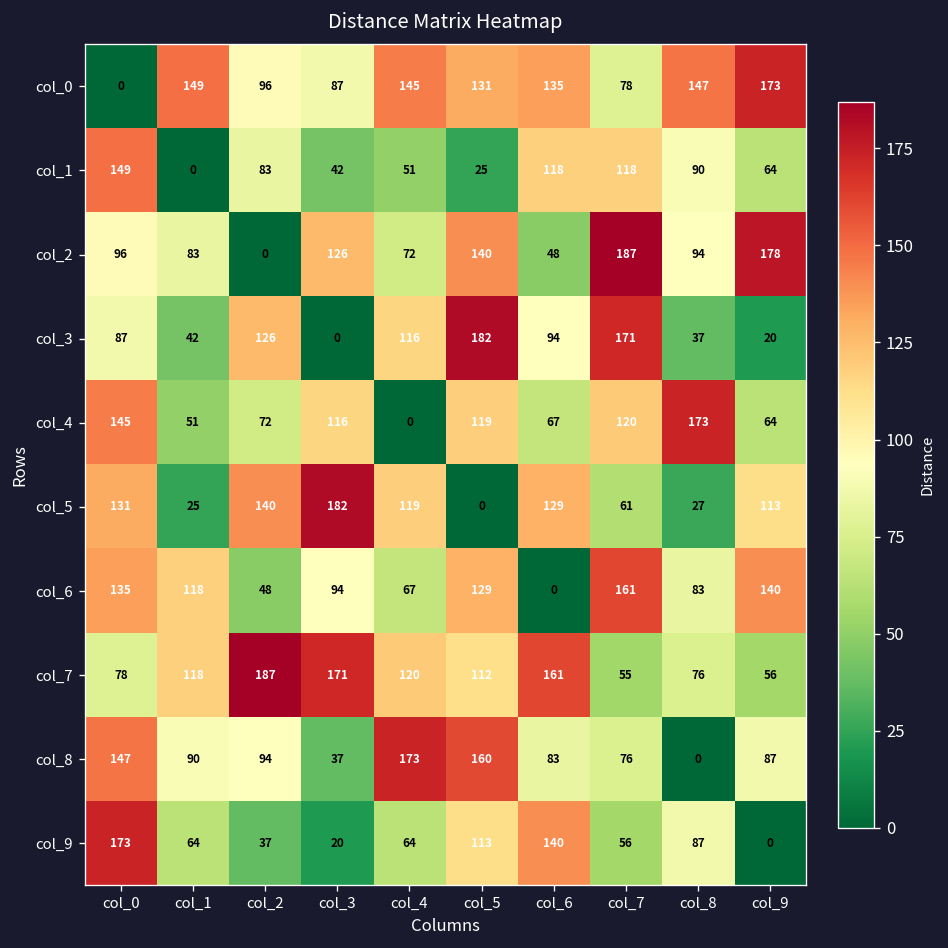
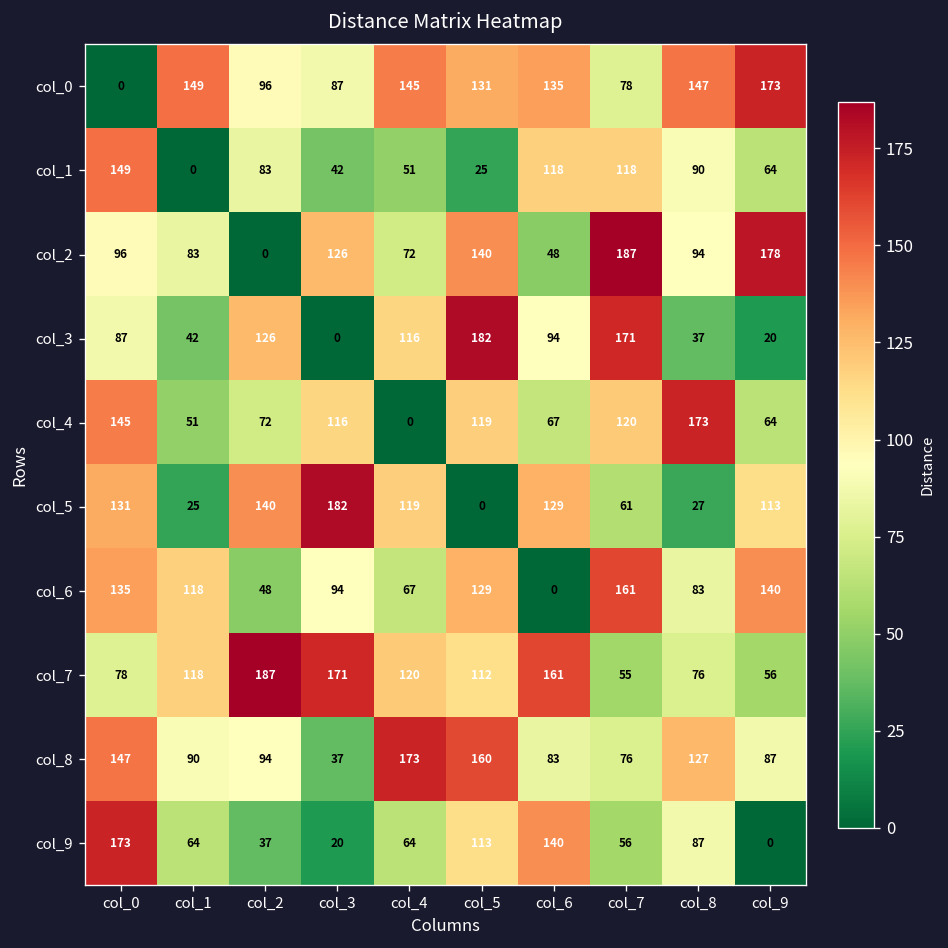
  {
    "col_0": {
      "col_0": 0,
      "col_1": 149,
      "col_2": 96,
      "col_3": 87,
      "col_4": 145,
      "col_5": 131,
      "col_6": 135,
      "col_7": 78,
      "col_8": 147,
      "col_9": 173
    },
    "col_1": {
      "col_0": 149,
      "col_1": 0,
      "col_2": 83,
      "col_3": 42,
      "col_4": 51,
      "col_5": 25,
      "col_6": 118,
      "col_7": 118,
      "col_8": 90,
      "col_9": 64
    },
    "col_2": {
      "col_0": 96,
      "col_1": 83,
      "col_2": 0,
      "col_3": 126,
      "col_4": 72,
      "col_5": 140,
      "col_6": 48,
      "col_7": 187,
      "col_8": 94,
      "col_9": 178
    },
    "col_3": {
      "col_0": 87,
      "col_1": 42,
      "col_2": 126,
      "col_3": 0,
      "col_4": 116,
      "col_5": 182,
      "col_6": 94,
      "col_7": 171,
      "col_8": 37,
      "col_9": 20
    },
    "col_4": {
      "col_0": 145,
      "col_1": 51,
      "col_2": 72,
      "col_3": 116,
      "col_4": 0,
      "col_5": 119,
      "col_6": 67,
      "col_7": 120,
      "col_8": 173,
      "col_9": 64
    },
    "col_5": {
      "col_0": 131,
      "col_1": 25,
      "col_2": 140,
      "col_3": 182,
      "col_4": 119,
      "col_5": 0,
      "col_6": 129,
      "col_7": 61,
      "col_8": 27,
      "col_9": 113
    },
    "col_6": {
      "col_0": 135,
      "col_1": 118,
      "col_2": 48,
      "col_3": 94,
      "col_4": 67,
      "col_5": 129,
      "col_6": 0,
      "col_7": 161,
      "col_8": 83,
      "col_9": 140
    },
    "col_7": {
      "col_0": 78,
      "col_1": 118,
      "col_2": 187,
      "col_3": 171,
      "col_4": 120,
      "col_5": 112,
      "col_6": 161,
      "col_7": 55,
      "col_8": 76,
      "col_9": 56
    },
    "col_8": {
      "col_0": 147,
      "col_1": 90,
      "col_2": 94,
      "col_3": 37,
      "col_4": 173,
      "col_5": 160,
      "col_6": 83,
      "col_7": 76,
-     "col_8": 0,
+     "col_8": 127,
      "col_9": 87
    },
    "col_9": {
      "col_0": 173,
      "col_1": 64,
      "col_2": 37,
      "col_3": 20,
      "col_4": 64,
      "col_5": 113,
      "col_6": 140,
      "col_7": 56,
      "col_8": 87,
      "col_9": 0
    }
  }
